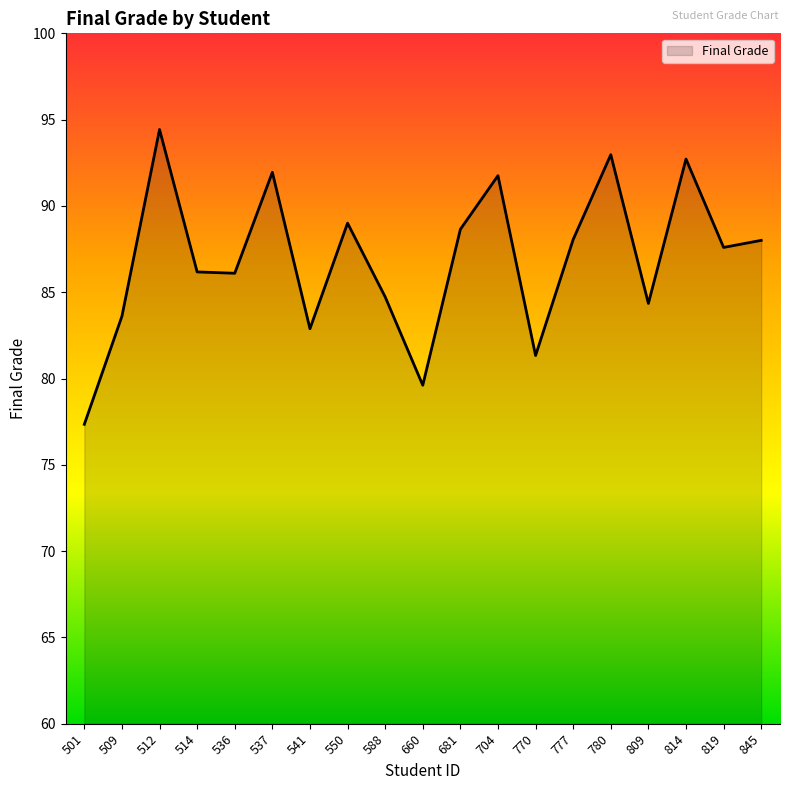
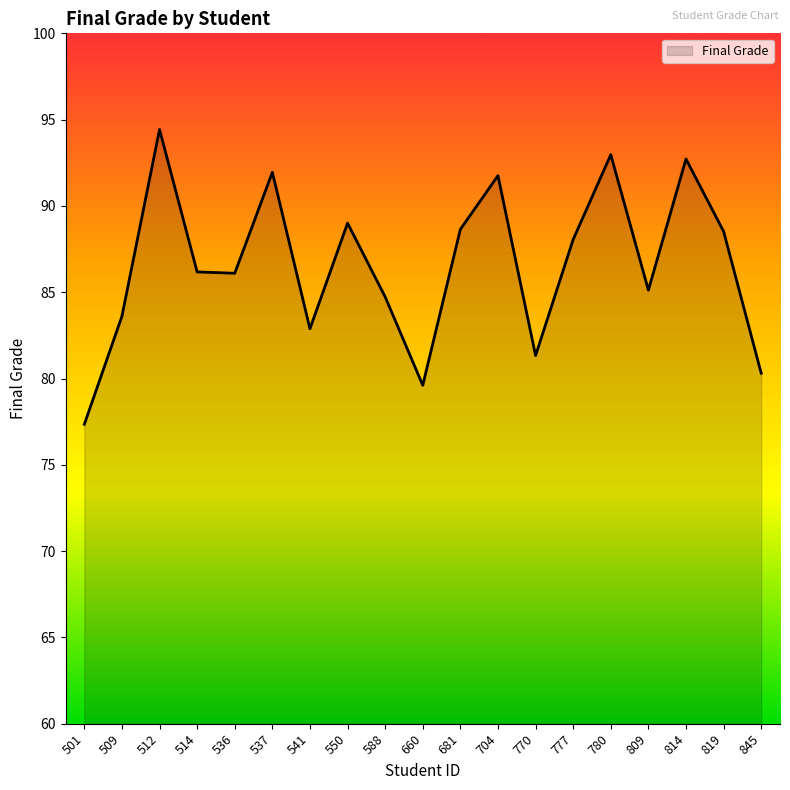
  {
    "501": 77.3,
    "509": 83.6,
    "512": 94.4,
    "514": 86.2,
    "536": 86.1,
    "537": 91.9,
    "541": 82.9,
    "550": 89.0,
    "588": 84.7,
    "660": 79.6,
    "681": 88.6,
    "704": 91.8,
    "770": 81.3,
    "777": 88.1,
    "780": 93.0,
-   "809": 84.3,
+   "809": 85.1,
    "814": 92.7,
-   "819": 87.6,
-   "845": 88.0
+   "819": 88.5,
+   "845": 80.3
  }
